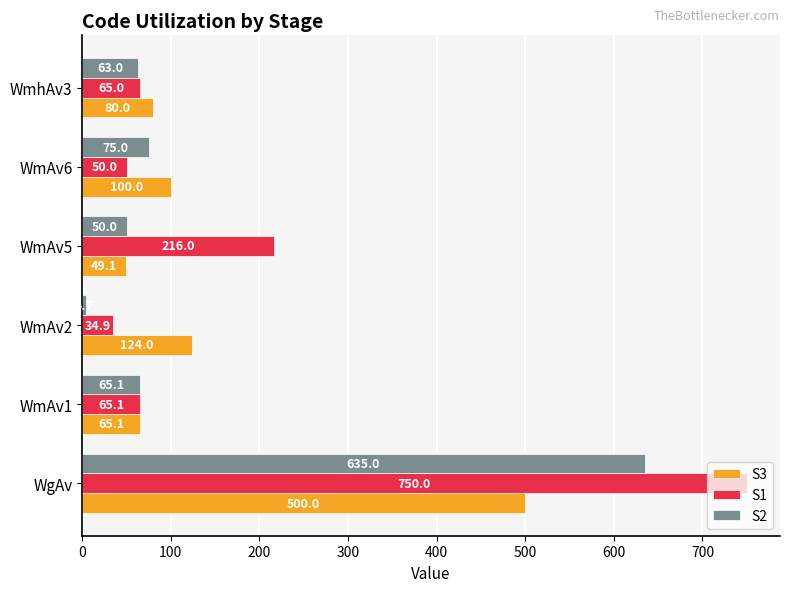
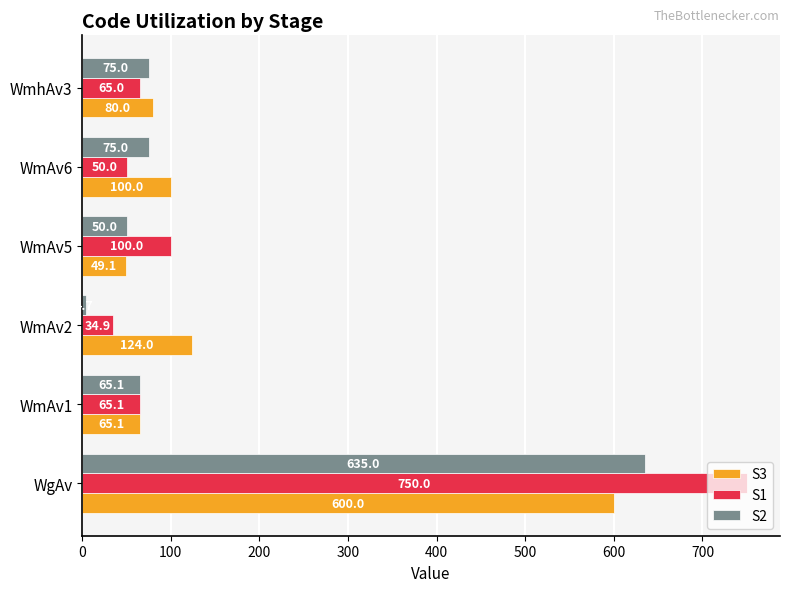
  {
    "S3": {
      "WmhAv3": 80.0,
      "WmAv6": 100.0,
      "WmAv5": 49.1,
      "WmAv2": 124.0,
      "WmAv1": 65.1,
-     "WgAv": 500.0
+     "WgAv": 600.0
    },
    "S1": {
      "WmhAv3": 65.0,
      "WmAv6": 50.0,
-     "WmAv5": 216.0,
+     "WmAv5": 100.0,
      "WmAv2": 34.9,
      "WmAv1": 65.1
    },
    "S2": {
-     "WmhAv3": 63.0,
+     "WmhAv3": 75.0,
      "WmAv6": 75.0,
      "WmAv5": 50.0,
      "WmAv1": 65.1,
      "WgAv": 635.0
    }
  }
